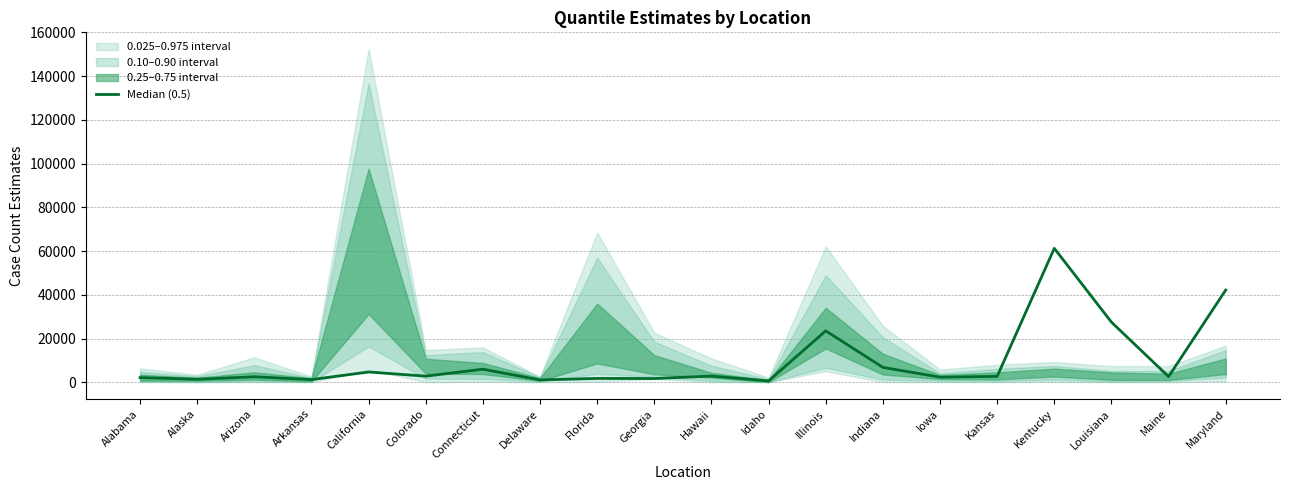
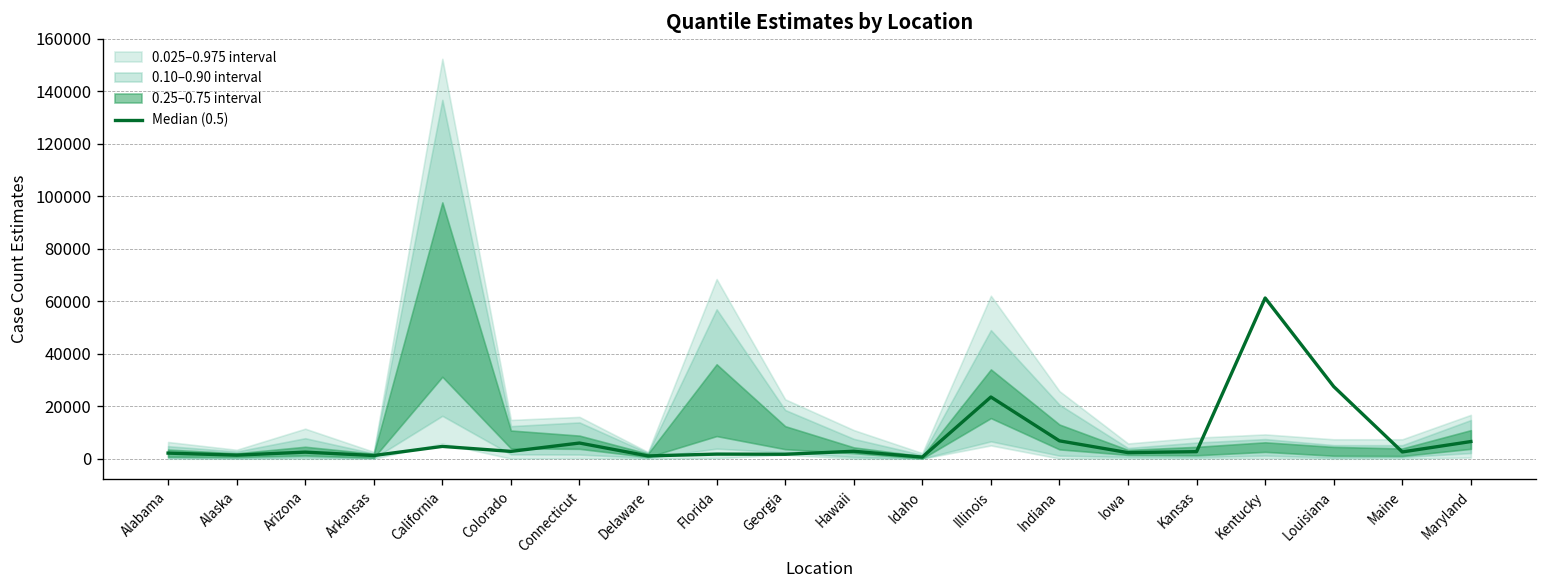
  {
    "Median (0.5)": {
      "Alabama": 2000,
      "Arizona": 3000,
      "California": 5000,
      "Colorado": 3000,
      "Connecticut": 6000,
      "Florida": 2000,
      "Georgia": 2000,
      "Hawaii": 3000,
      "Illinois": 24000,
      "Indiana": 7000,
      "Kansas": 3000,
      "Kentucky": 61000,
      "Louisiana": 28000,
      "Maine": 3000,
-     "Maryland": 42000
+     "Maryland": 7000
    }
  }
